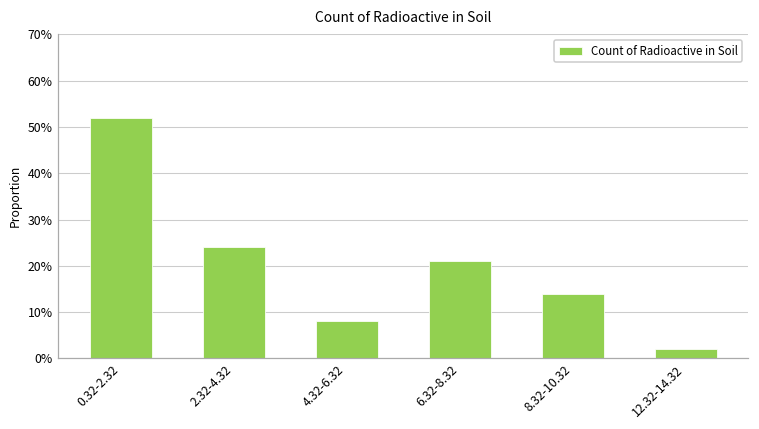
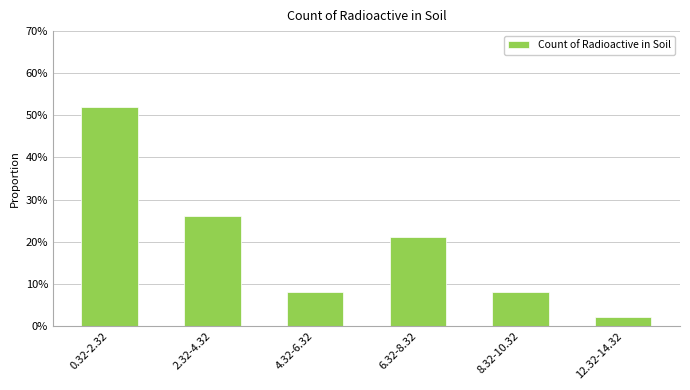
  {
    "0.32-2.32": "52%",
-   "2.32-4.32": "24%",
+   "2.32-4.32": "26%",
    "4.32-6.32": "8%",
    "6.32-8.32": "21%",
-   "8.32-10.32": "14%",
+   "8.32-10.32": "8%",
    "12.32-14.32": "2%"
  }
